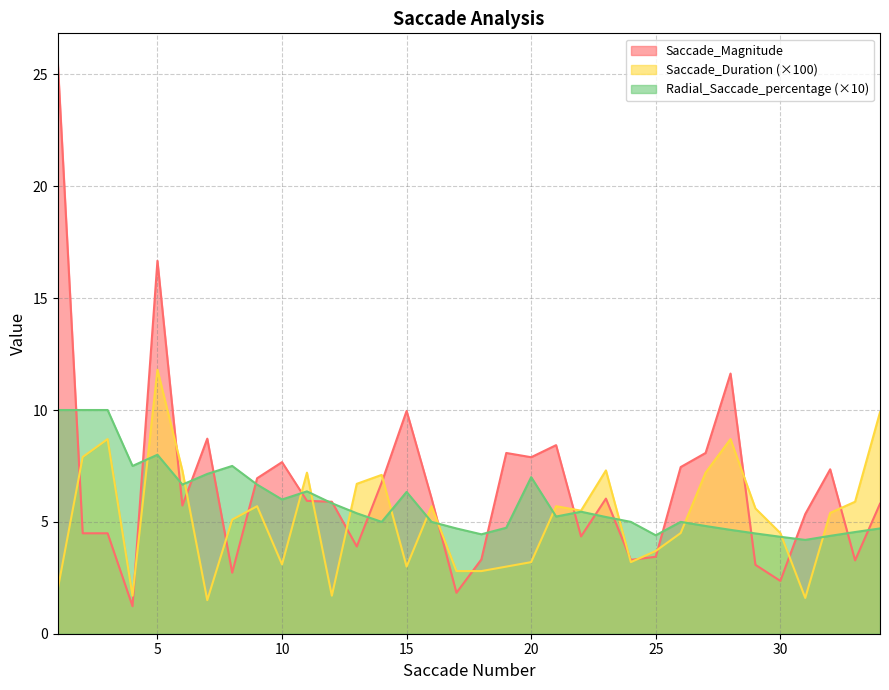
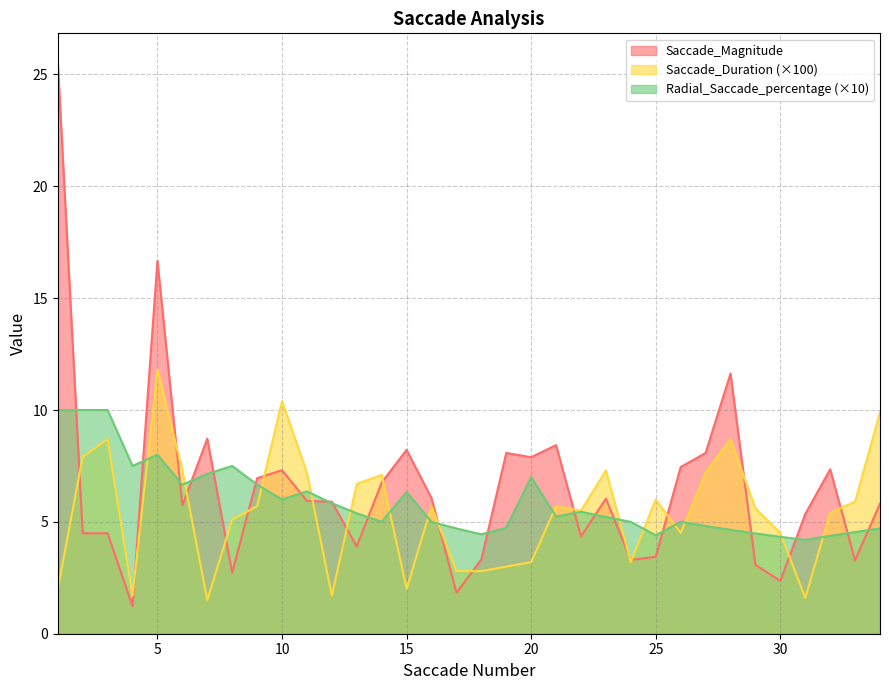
  {
    "Saccade_Magnitude": {
      "5": 16.7,
-     "10": 7.7,
-     "15": 10.0,
+     "10": 7.3,
+     "15": 8.2,
      "20": 7.9,
      "25": 3.4,
      "30": 2.4
    },
    "Saccade_Duration (×100)": {
      "5": 11.8,
-     "10": 3.1,
-     "15": 3.0,
+     "10": 10.4,
+     "15": 2.0,
      "20": 3.2,
-     "25": 3.7,
+     "25": 6.0,
      "30": 4.5
    },
    "Radial_Saccade_percentage (×10)": {
      "5": 8.0,
      "10": 6.0,
      "15": 6.3,
      "20": 7.0,
      "25": 4.4,
      "30": 4.3
    }
  }
